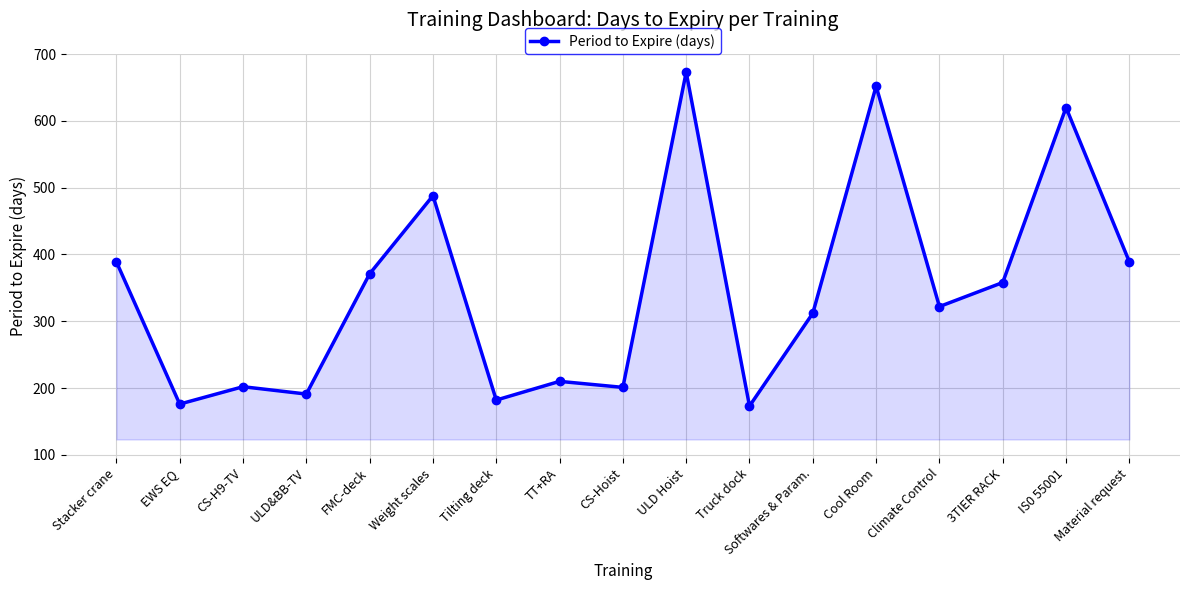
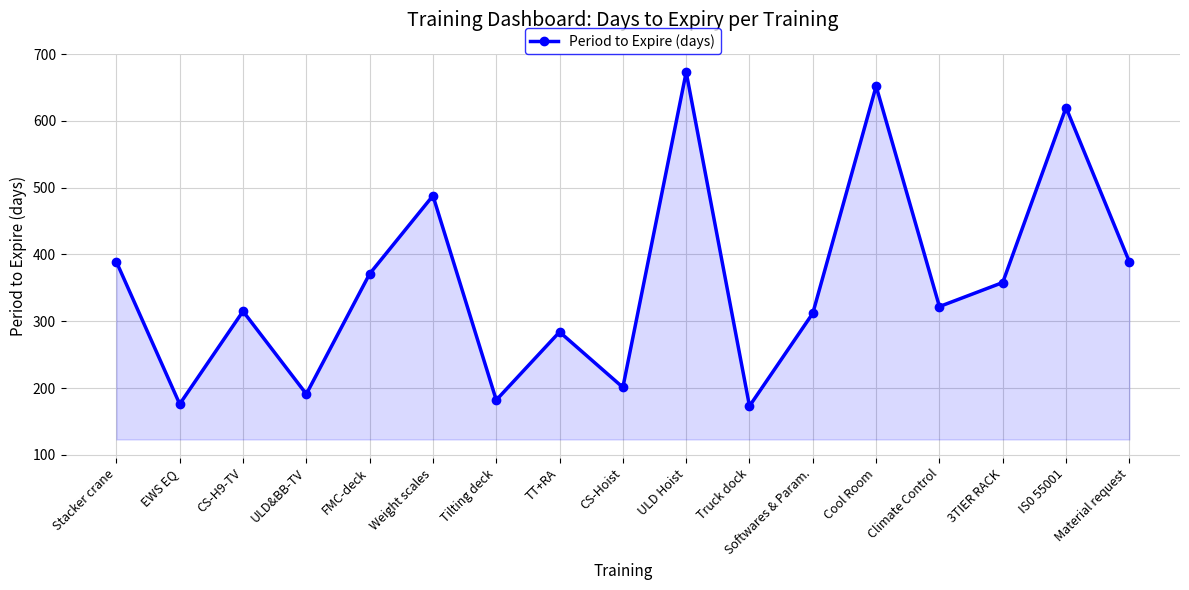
  {
    "Stacker crane": 390,
    "EWS EQ": 180,
-   "CS-H9-TV": 200,
+   "CS-H9-TV": 320,
    "ULD&BB-TV": 190,
    "FMC-deck": 370,
    "Weight scales": 490,
    "Tilting deck": 180,
-   "TT+RA": 210,
+   "TT+RA": 280,
    "CS-Hoist": 200,
    "ULD Hoist": 670,
    "Truck dock": 170,
    "Softwares & Param.": 310,
    "Cool Room": 650,
    "Climate Control": 320,
    "3TIER RACK": 360,
    "IS0 55001": 620,
    "Material request": 390
  }
